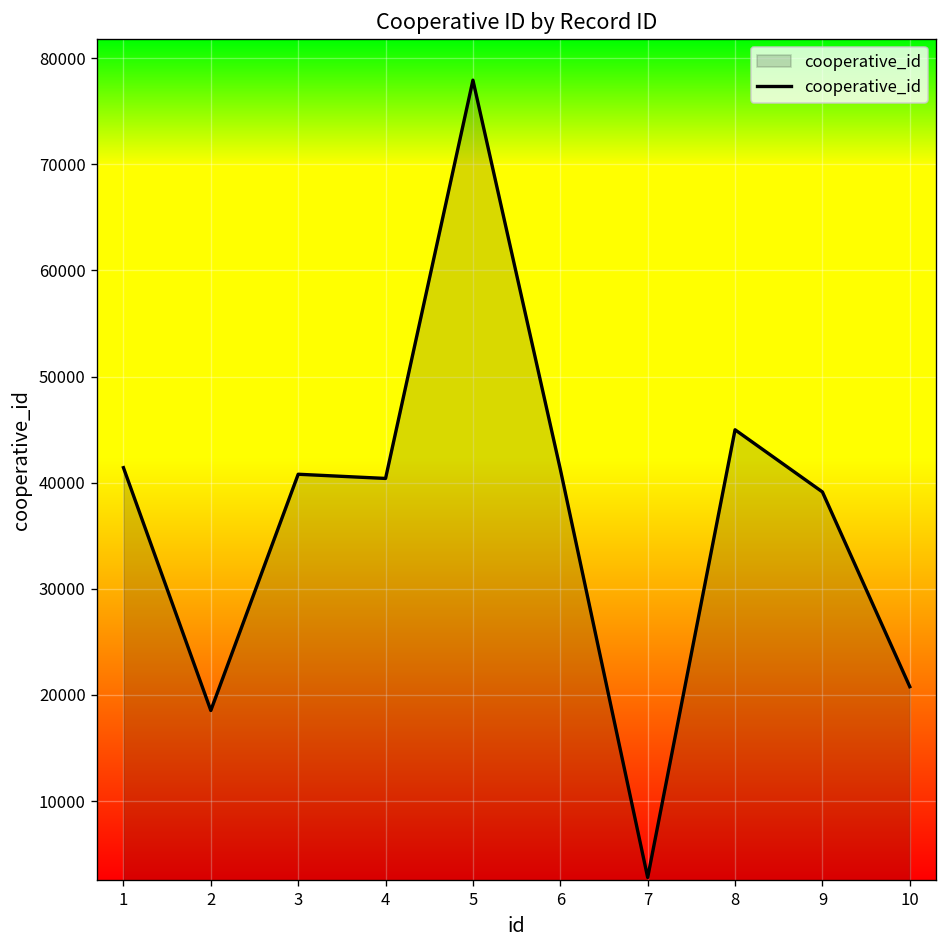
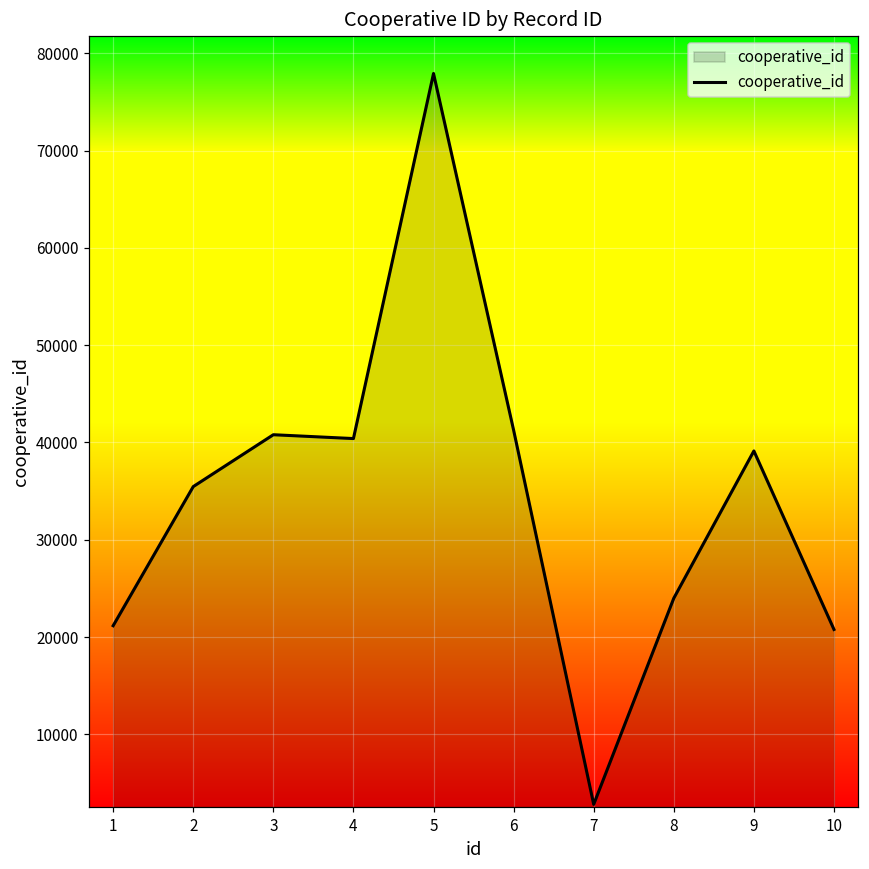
  {
-   "1": 41000,
-   "2": 19000,
+   "1": 21000,
+   "2": 35000,
    "3": 41000,
    "4": 40000,
    "5": 78000,
    "6": 41000,
    "7": 3000,
-   "8": 45000,
+   "8": 24000,
    "9": 39000,
    "10": 21000
  }
